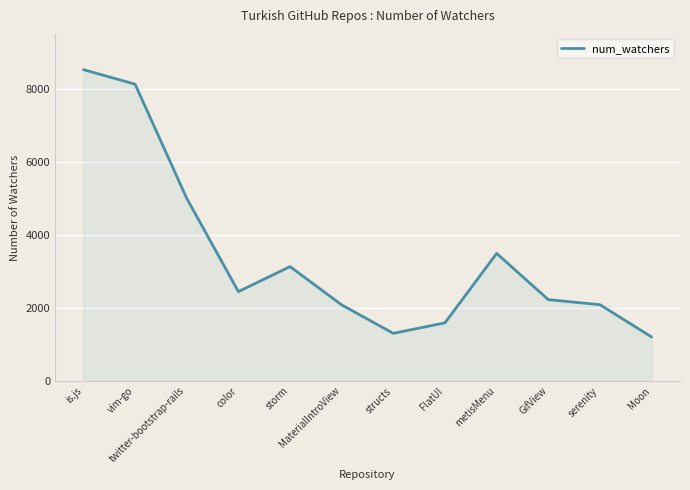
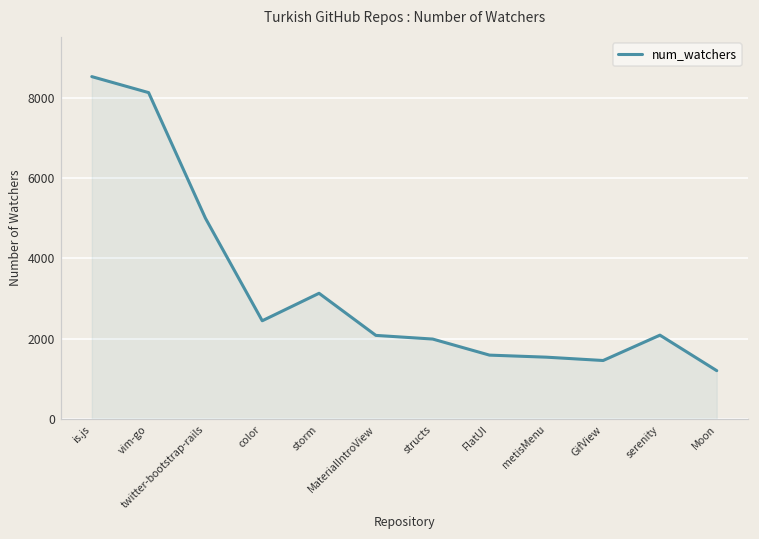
  {
    "is.js": 8500,
    "vim-go": 8100,
    "twitter-bootstrap-rails": 5000,
    "color": 2400,
    "storm": 3100,
    "MaterialIntroView": 2100,
-   "structs": 1300,
+   "structs": 2000,
    "FlatUI": 1600,
-   "metisMenu": 3500,
-   "GifView": 2200,
+   "metisMenu": 1500,
+   "GifView": 1500,
    "serenity": 2100,
    "Moon": 1200
  }
